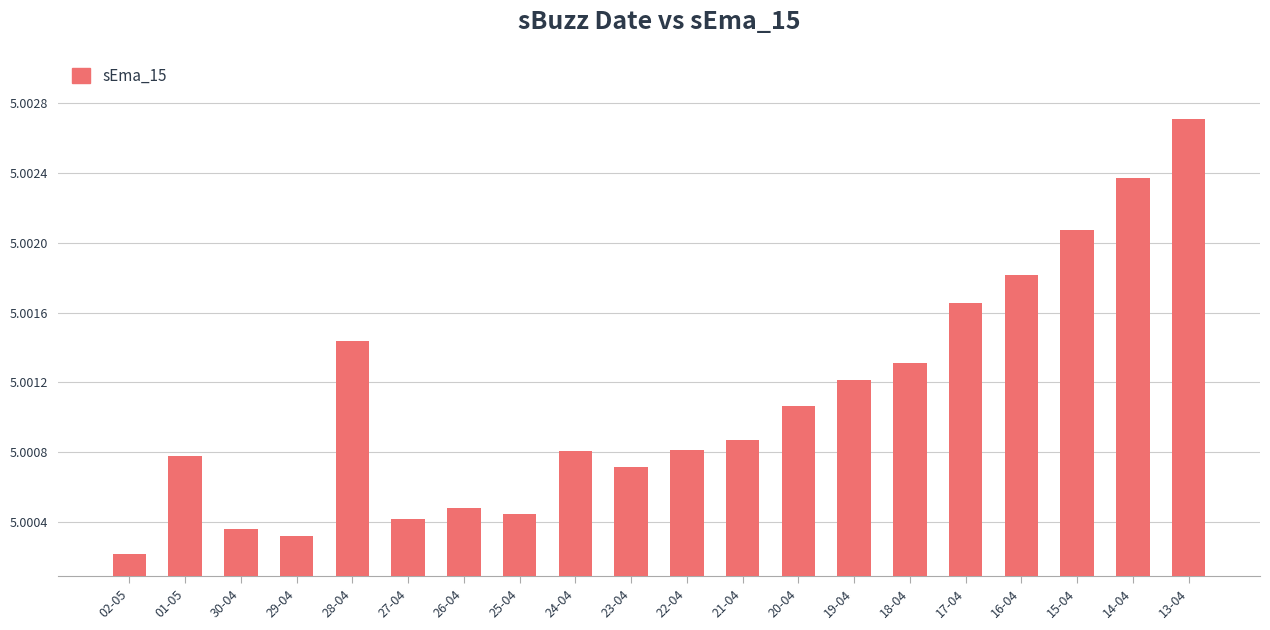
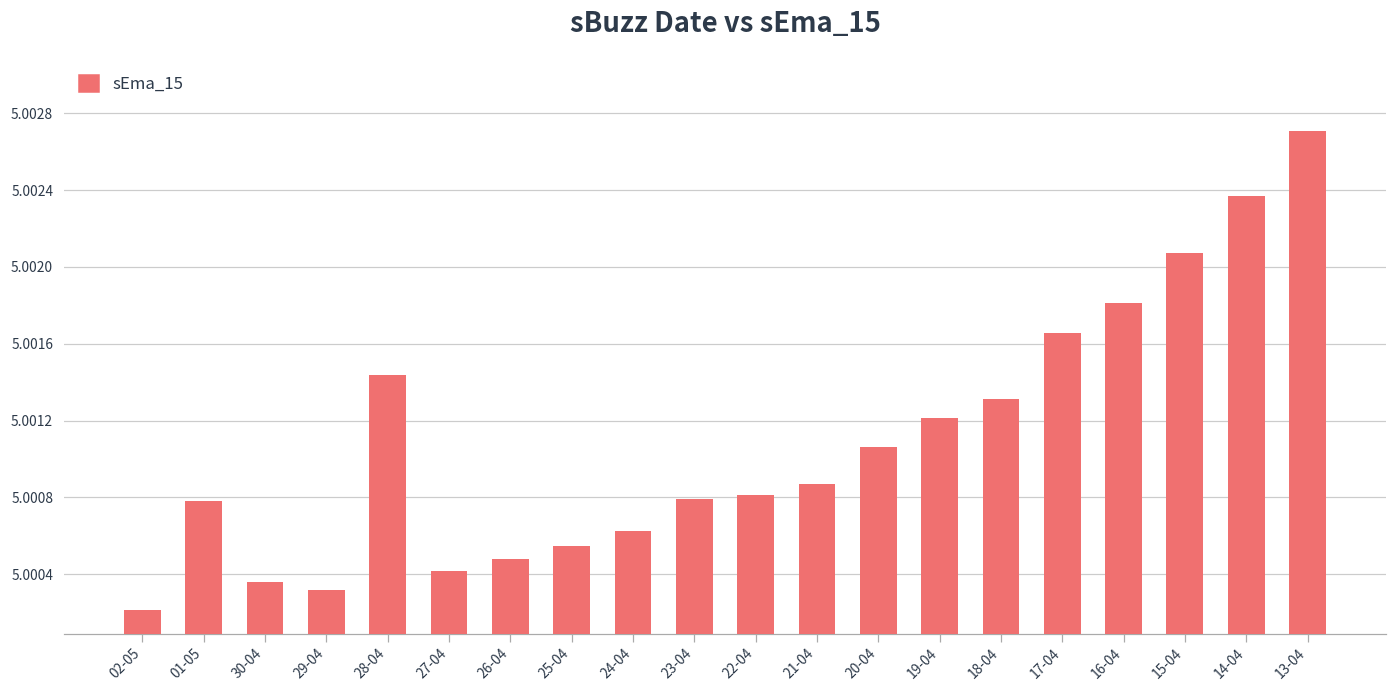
  {
    "02-05": 5.00021,
    "01-05": 5.00078,
    "30-04": 5.00036,
    "29-04": 5.00032,
    "28-04": 5.00144,
    "27-04": 5.00042,
    "26-04": 5.00048,
-   "25-04": 5.00045,
-   "24-04": 5.00080,
-   "23-04": 5.00071,
+   "25-04": 5.00055,
+   "24-04": 5.00062,
+   "23-04": 5.00079,
    "22-04": 5.00081,
    "21-04": 5.00087,
    "20-04": 5.00106,
    "19-04": 5.00122,
    "18-04": 5.00131,
    "17-04": 5.00166,
    "16-04": 5.00181,
    "15-04": 5.00207,
    "14-04": 5.00237,
    "13-04": 5.00271
  }
